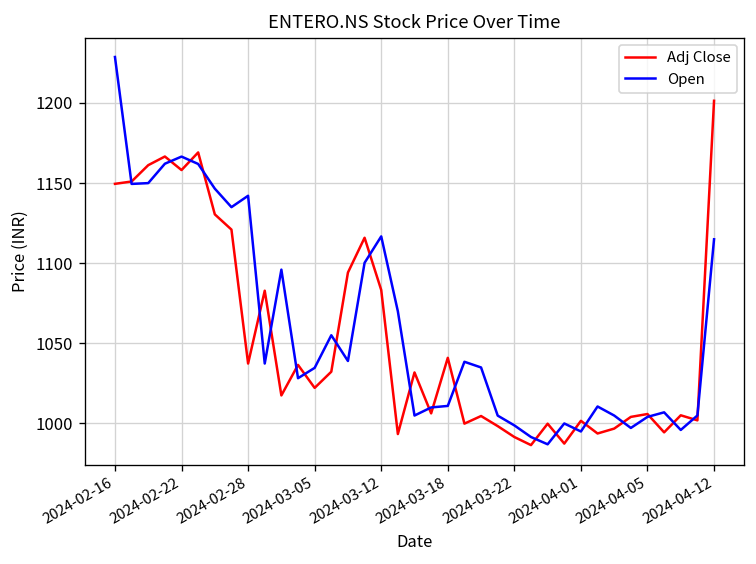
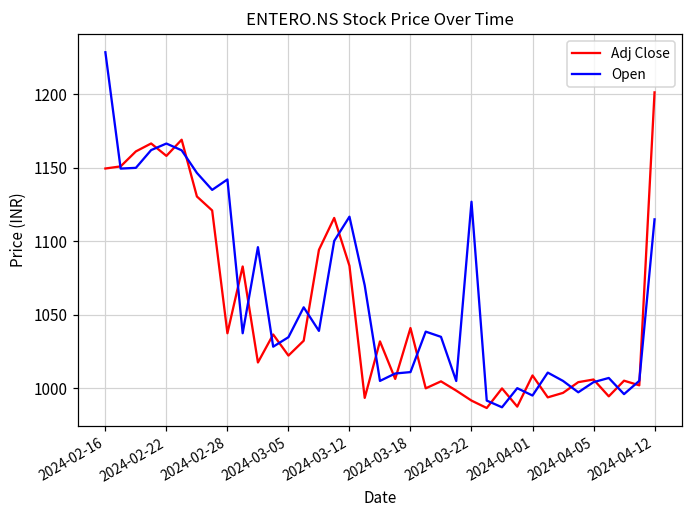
  {
    "Adj Close": {
      "2024-02-16": 1150,
      "2024-02-22": 1158,
      "2024-02-28": 1037,
      "2024-03-05": 1022,
      "2024-03-12": 1083,
      "2024-03-18": 1041,
      "2024-03-22": 992,
-     "2024-04-01": 1002,
+     "2024-04-01": 1009,
      "2024-04-12": 1201
    },
    "Open": {
      "2024-02-16": 1229,
      "2024-02-22": 1167,
      "2024-02-28": 1142,
      "2024-03-05": 1035,
      "2024-03-12": 1117,
      "2024-03-18": 1011,
-     "2024-03-22": 999,
+     "2024-03-22": 1127,
      "2024-04-01": 995,
      "2024-04-12": 1115
    }
  }
